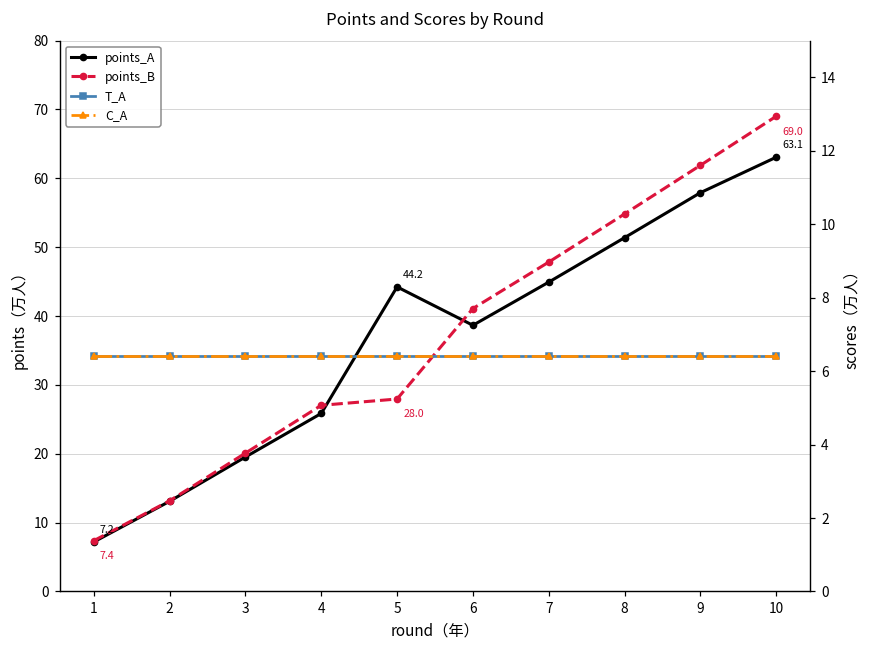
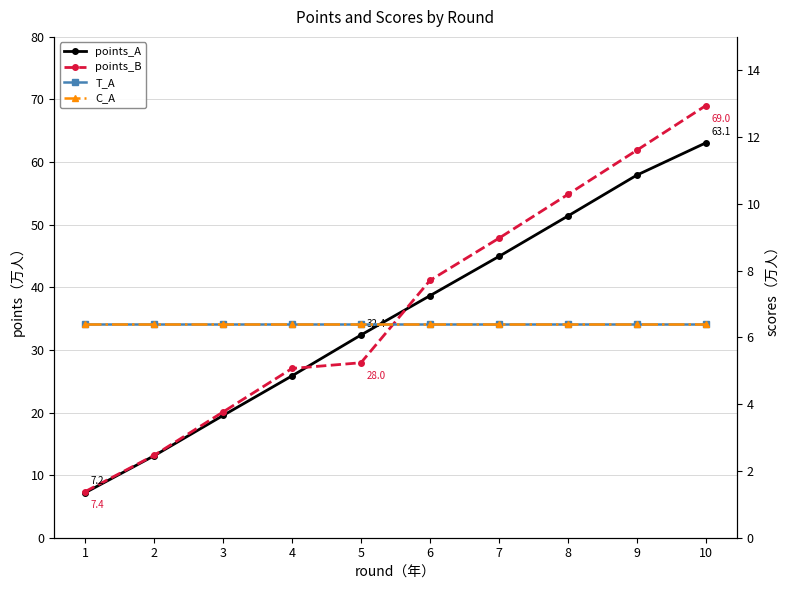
  {
    "points_A": {
-     "5": 44.2,
+     "5": 32.4,
      "10": 63.1
    },
    "points_B": {
      "5": 28.0,
      "10": 69.0
    }
  }
